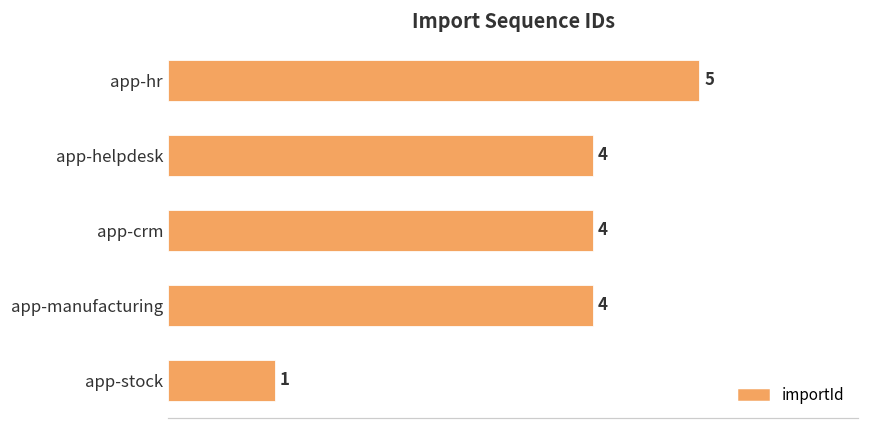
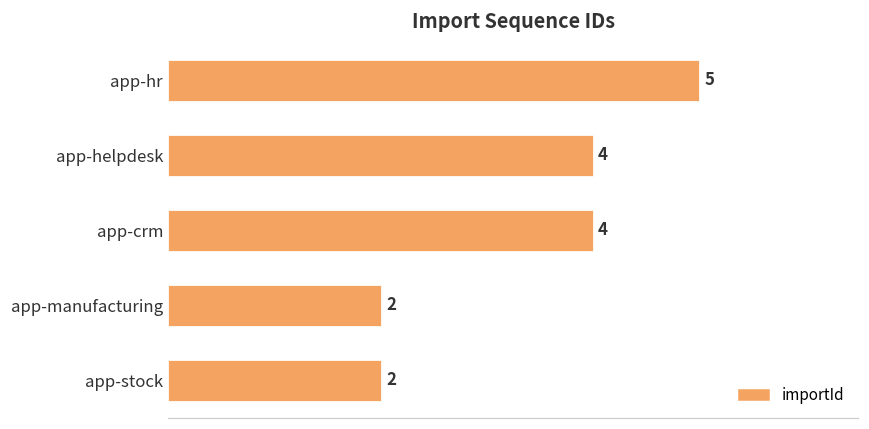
  {
    "app-hr": 5,
    "app-helpdesk": 4,
    "app-crm": 4,
-   "app-manufacturing": 4,
-   "app-stock": 1
+   "app-manufacturing": 2,
+   "app-stock": 2
  }
